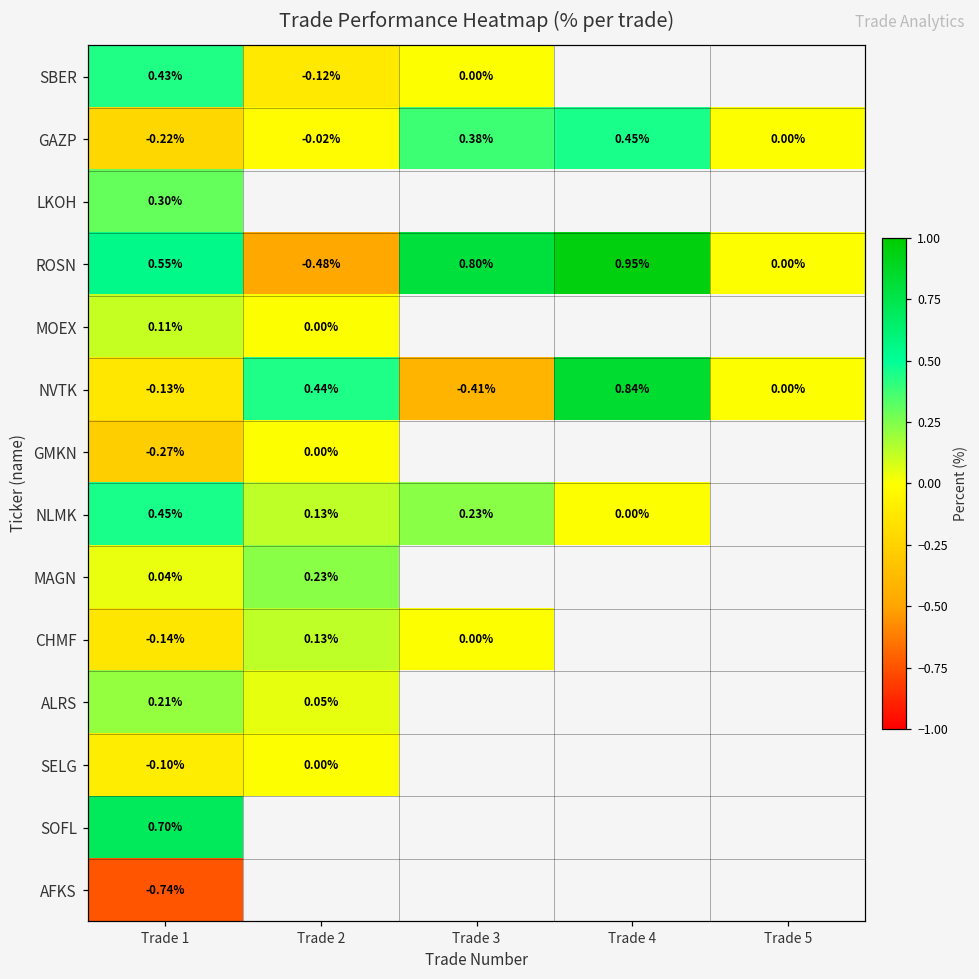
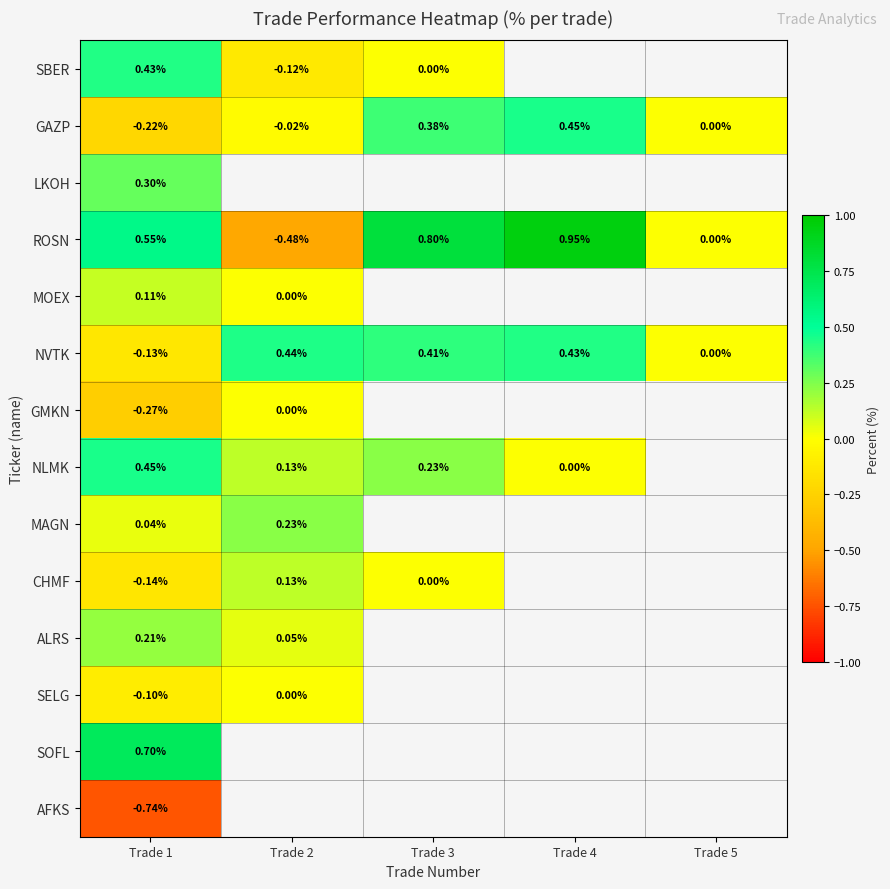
  {
    "SBER": {
      "Trade 1": "0.43%",
      "Trade 2": "-0.12%",
      "Trade 3": "0.00%"
    },
    "GAZP": {
      "Trade 1": "-0.22%",
      "Trade 2": "-0.02%",
      "Trade 3": "0.38%",
      "Trade 4": "0.45%",
      "Trade 5": "0.00%"
    },
    "LKOH": {
      "Trade 1": "0.30%"
    },
    "ROSN": {
      "Trade 1": "0.55%",
      "Trade 2": "-0.48%",
      "Trade 3": "0.80%",
      "Trade 4": "0.95%",
      "Trade 5": "0.00%"
    },
    "MOEX": {
      "Trade 1": "0.11%",
      "Trade 2": "0.00%"
    },
    "NVTK": {
      "Trade 1": "-0.13%",
      "Trade 2": "0.44%",
-     "Trade 3": "-0.41%",
-     "Trade 4": "0.84%",
+     "Trade 3": "0.41%",
+     "Trade 4": "0.43%",
      "Trade 5": "0.00%"
    },
    "GMKN": {
      "Trade 1": "-0.27%",
      "Trade 2": "0.00%"
    },
    "NLMK": {
      "Trade 1": "0.45%",
      "Trade 2": "0.13%",
      "Trade 3": "0.23%",
      "Trade 4": "0.00%"
    },
    "MAGN": {
      "Trade 1": "0.04%",
      "Trade 2": "0.23%"
    },
    "CHMF": {
      "Trade 1": "-0.14%",
      "Trade 2": "0.13%",
      "Trade 3": "0.00%"
    },
    "ALRS": {
      "Trade 1": "0.21%",
      "Trade 2": "0.05%"
    },
    "SELG": {
      "Trade 1": "-0.10%",
      "Trade 2": "0.00%"
    },
    "SOFL": {
      "Trade 1": "0.70%"
    },
    "AFKS": {
      "Trade 1": "-0.74%"
    }
  }
